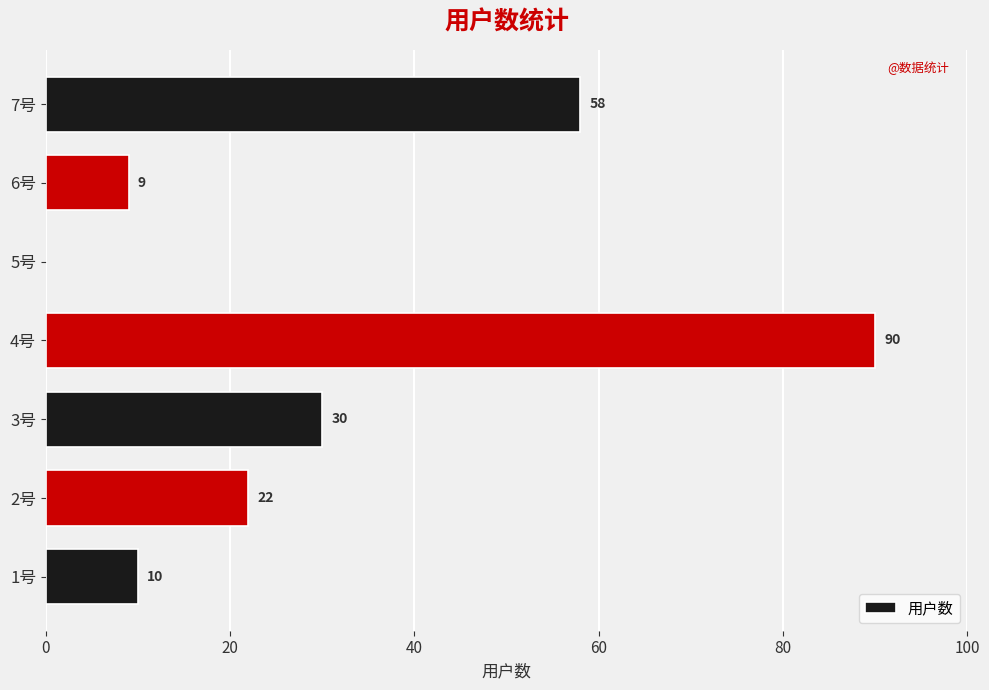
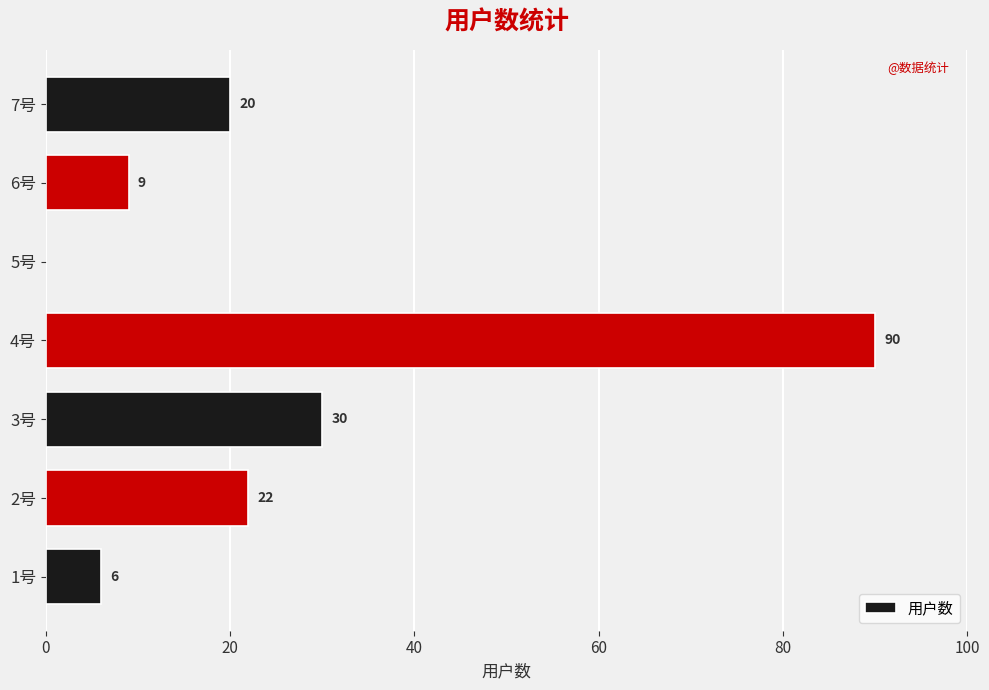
  {
-   "7号": 58,
+   "7号": 20,
    "6号": 9,
    "4号": 90,
    "3号": 30,
    "2号": 22,
-   "1号": 10
+   "1号": 6
  }
